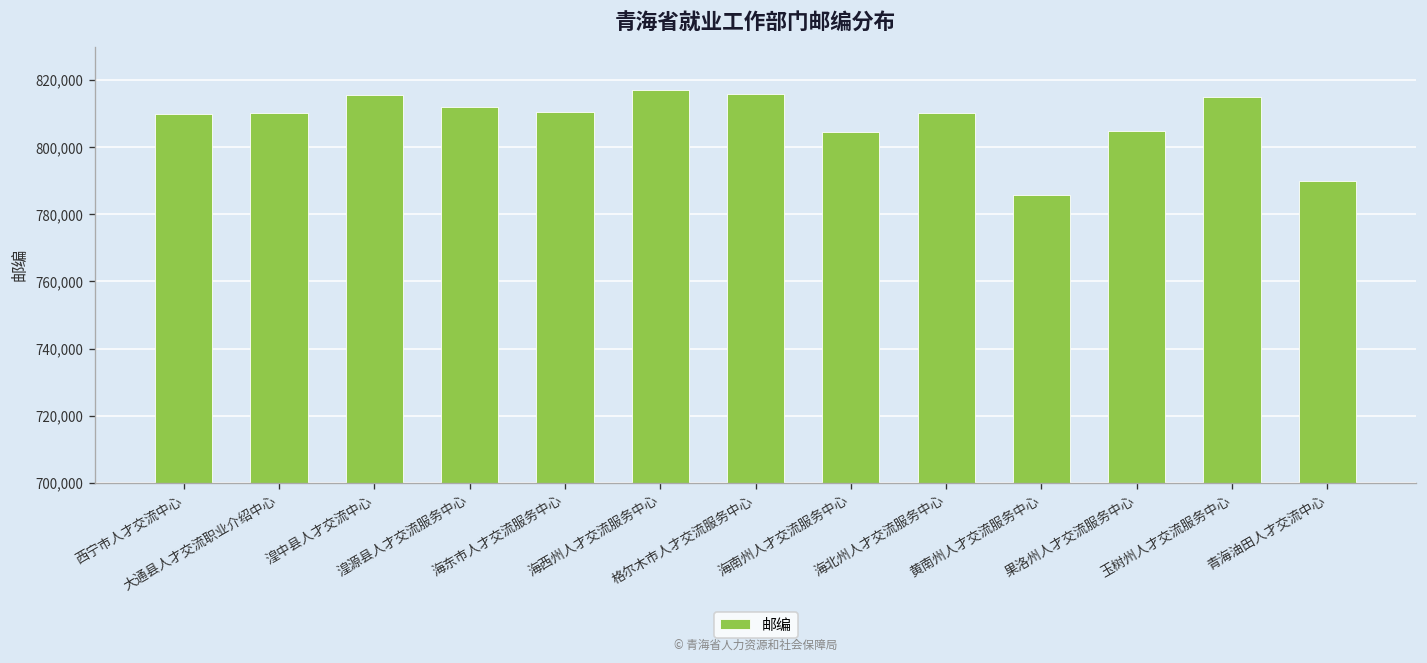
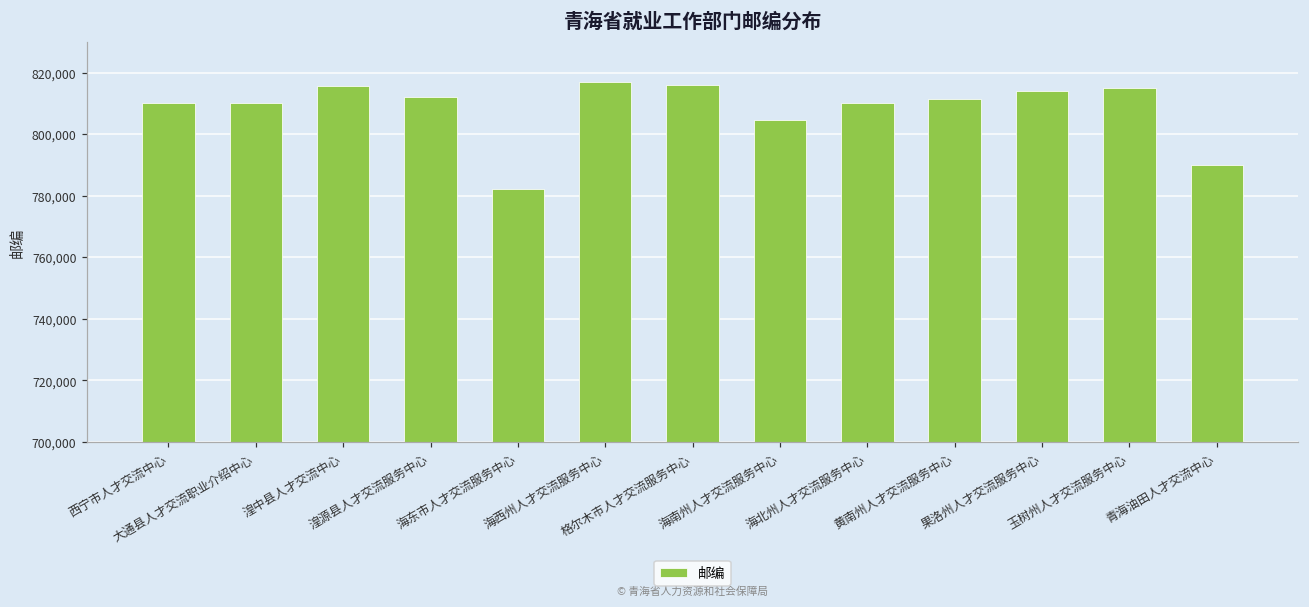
  {
    "西宁市人才交流中心": "810,000",
    "大通县人才交流职业介绍中心": "810,000",
    "湟中县人才交流中心": "816,000",
    "湟源县人才交流服务中心": "812,000",
-   "海东市人才交流服务中心": "811,000",
+   "海东市人才交流服务中心": "782,000",
    "海西州人才交流服务中心": "817,000",
    "格尔木市人才交流服务中心": "816,000",
    "海南州人才交流服务中心": "805,000",
    "海北州人才交流服务中心": "810,000",
-   "黄南州人才交流服务中心": "786,000",
-   "果洛州人才交流服务中心": "805,000",
+   "黄南州人才交流服务中心": "811,000",
+   "果洛州人才交流服务中心": "814,000",
    "玉树州人才交流服务中心": "815,000",
    "青海油田人才交流中心": "790,000"
  }
